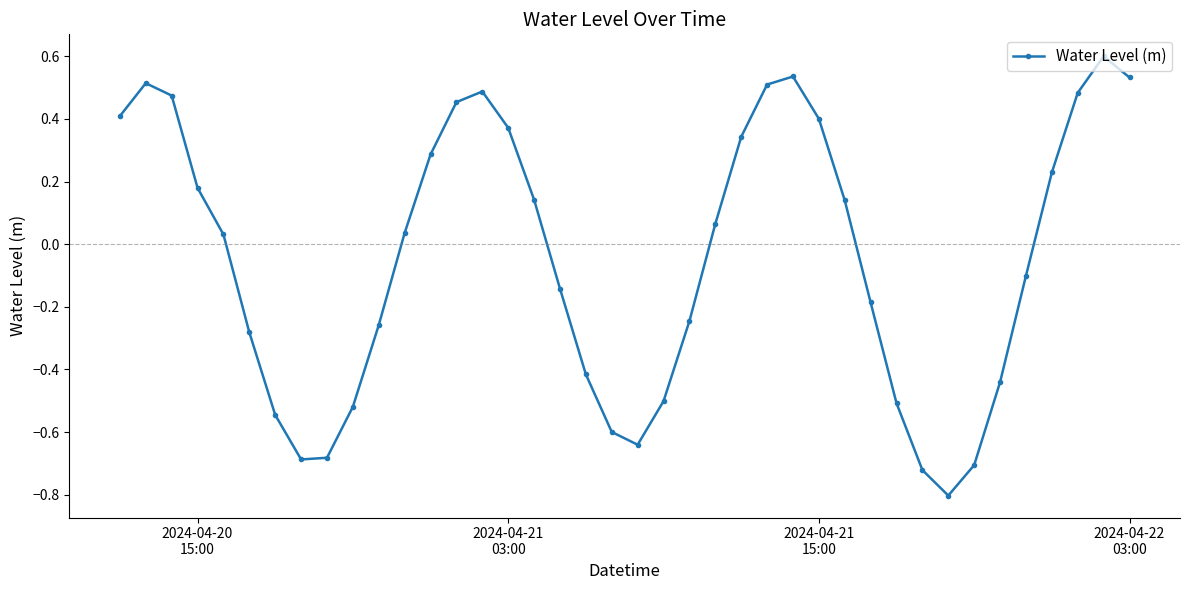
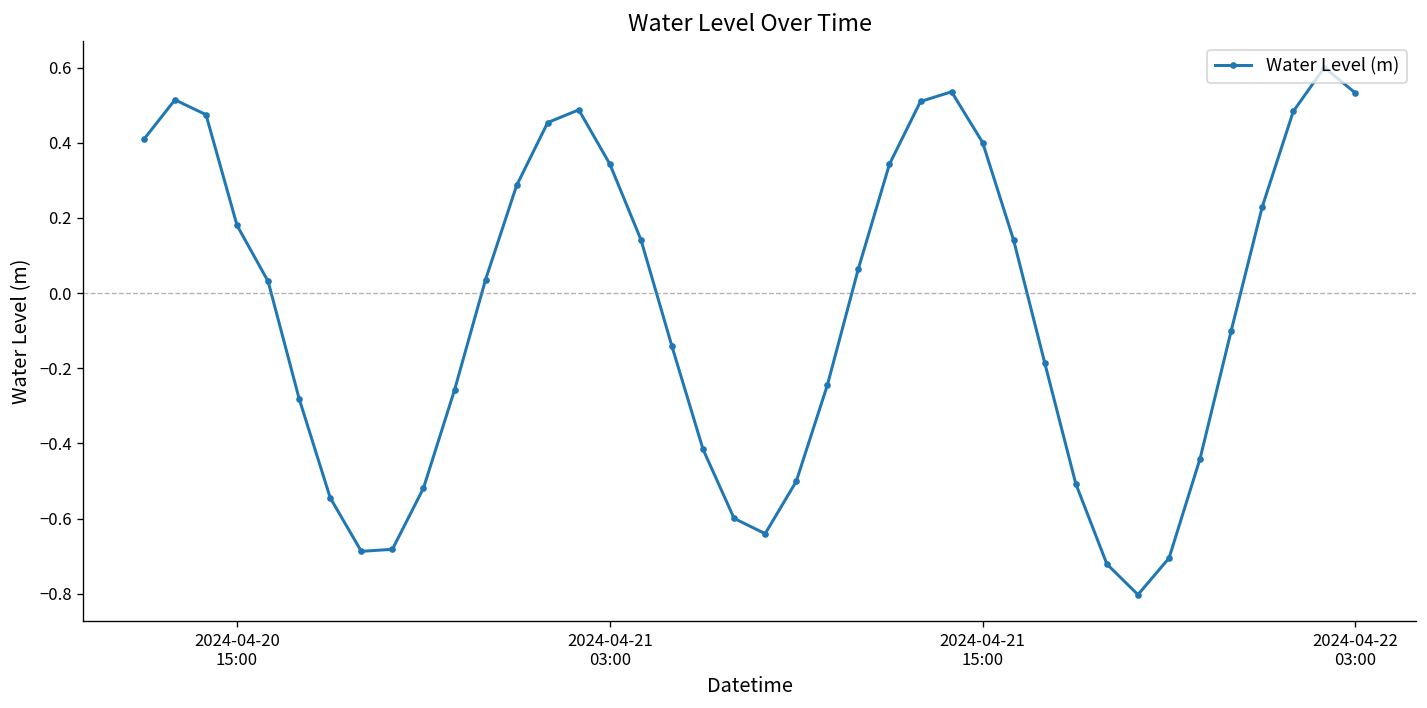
  {
    "2024-04-20 15:00": 0.18,
-   "2024-04-21 03:00": 0.37,
+   "2024-04-21 03:00": 0.34,
    "2024-04-21 15:00": 0.40,
    "2024-04-22 03:00": 0.53
  }
